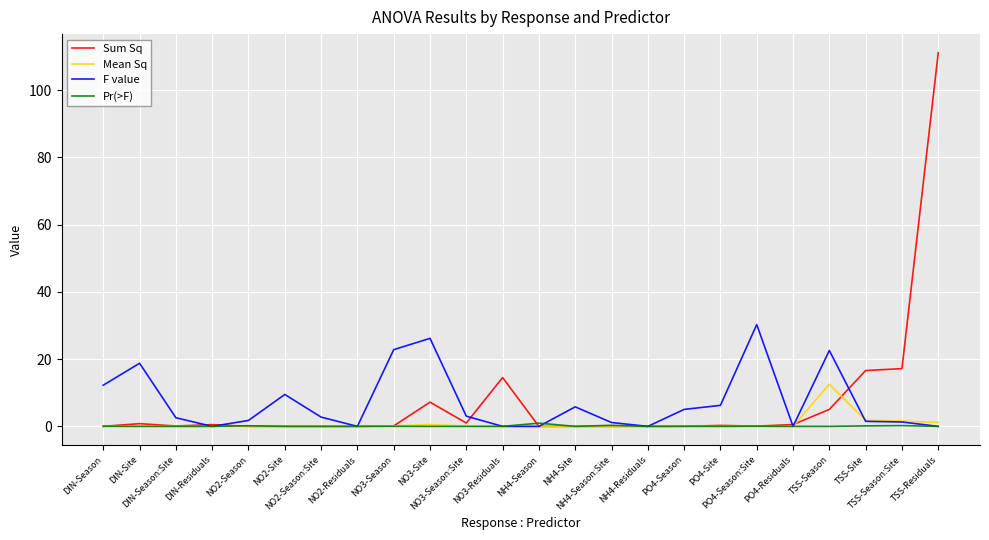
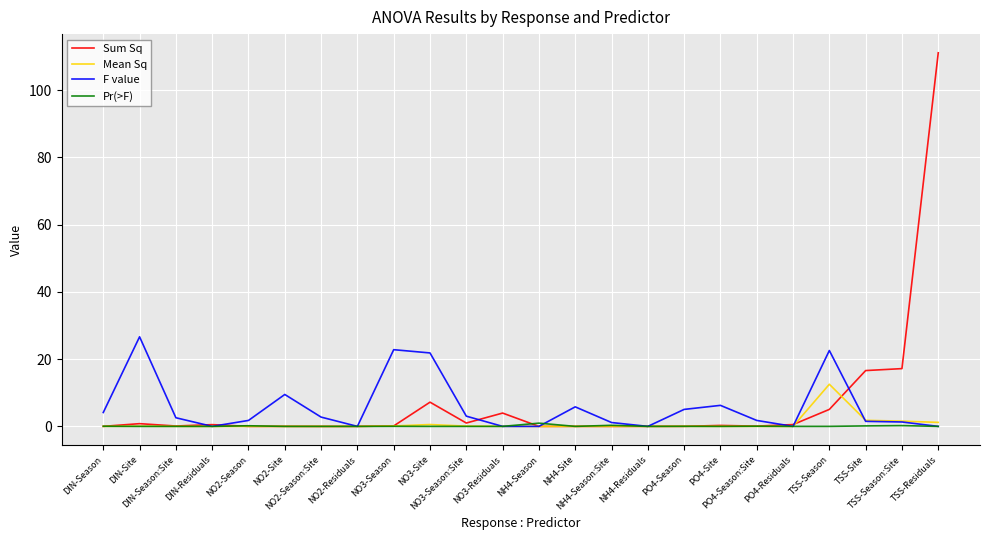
  {
    "Sum Sq": {
      "NO3-Site": 7,
      "NO3-Season:Site": 1,
-     "NO3-Residuals": 15,
+     "NO3-Residuals": 4,
      "TSS-Season": 5,
      "TSS-Site": 17,
      "TSS-Season:Site": 17,
      "TSS-Residuals": 111
    },
    "Mean Sq": {
      "TSS-Season": 13,
      "TSS-Residuals": 1
    },
    "F value": {
-     "DIN-Season": 12,
-     "DIN-Site": 19,
+     "DIN-Season": 4,
+     "DIN-Site": 27,
      "DIN-Season:Site": 3,
      "NO2-Season": 2,
      "NO2-Site": 9,
      "NO2-Season:Site": 3,
      "NO3-Season": 23,
-     "NO3-Site": 26,
+     "NO3-Site": 22,
      "NO3-Season:Site": 3,
      "NH4-Site": 6,
      "NH4-Season:Site": 1,
      "PO4-Season": 5,
      "PO4-Site": 6,
-     "PO4-Season:Site": 30,
+     "PO4-Season:Site": 2,
      "TSS-Season": 23
    },
    "Pr(>F)": {
      "NH4-Season": 1,
      "TSS-Season": 0,
      "TSS-Site": 0,
      "TSS-Season:Site": 0
    }
  }
